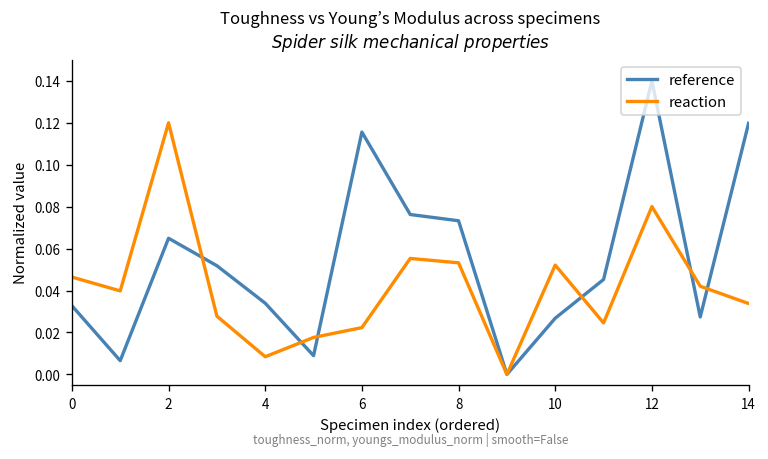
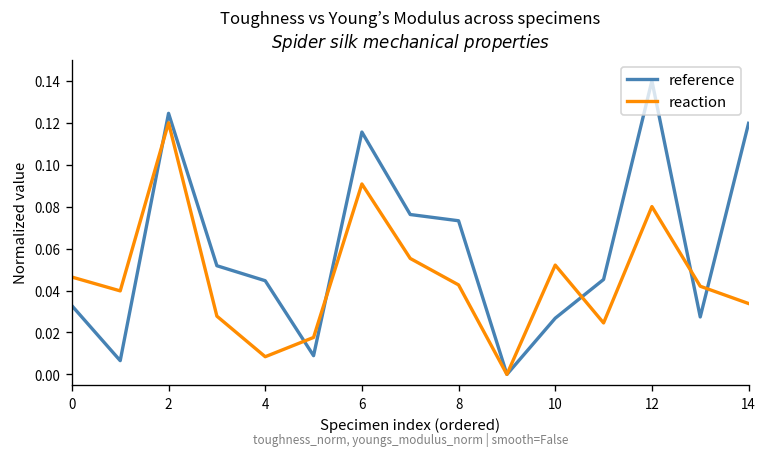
  {
    "reference": {
      "0": 0.033,
-     "2": 0.065,
-     "4": 0.034,
+     "2": 0.125,
+     "4": 0.045,
      "6": 0.116,
      "8": 0.073,
      "10": 0.027,
      "14": 0.120
    },
    "reaction": {
      "0": 0.046,
      "2": 0.120,
      "4": 0.008,
-     "6": 0.022,
-     "8": 0.053,
+     "6": 0.091,
+     "8": 0.043,
      "10": 0.052,
      "12": 0.080,
      "14": 0.034
    }
  }
